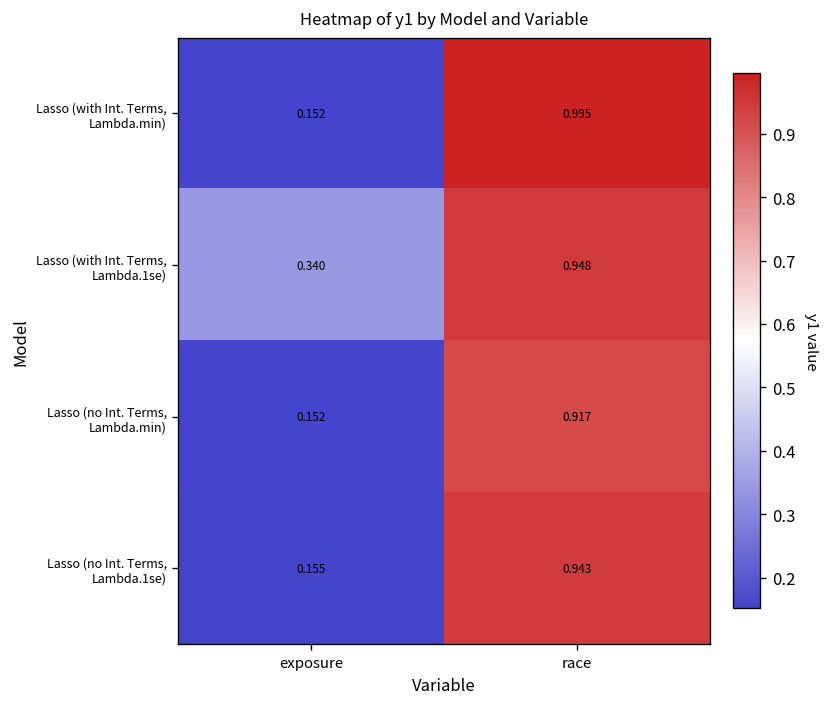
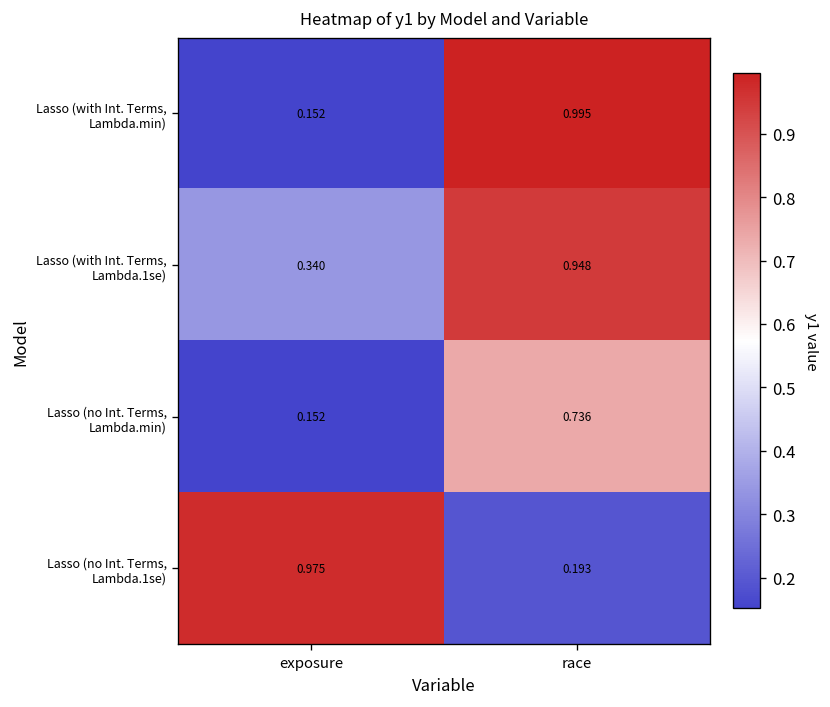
  {
    "Lasso (with Int. Terms, Lambda.min)": {
      "exposure": 0.152,
      "race": 0.995
    },
    "Lasso (with Int. Terms, Lambda.1se)": {
      "exposure": 0.340,
      "race": 0.948
    },
    "Lasso (no Int. Terms, Lambda.min)": {
      "exposure": 0.152,
-     "race": 0.917
+     "race": 0.736
    },
    "Lasso (no Int. Terms, Lambda.1se)": {
-     "exposure": 0.155,
-     "race": 0.943
+     "exposure": 0.975,
+     "race": 0.193
    }
  }
